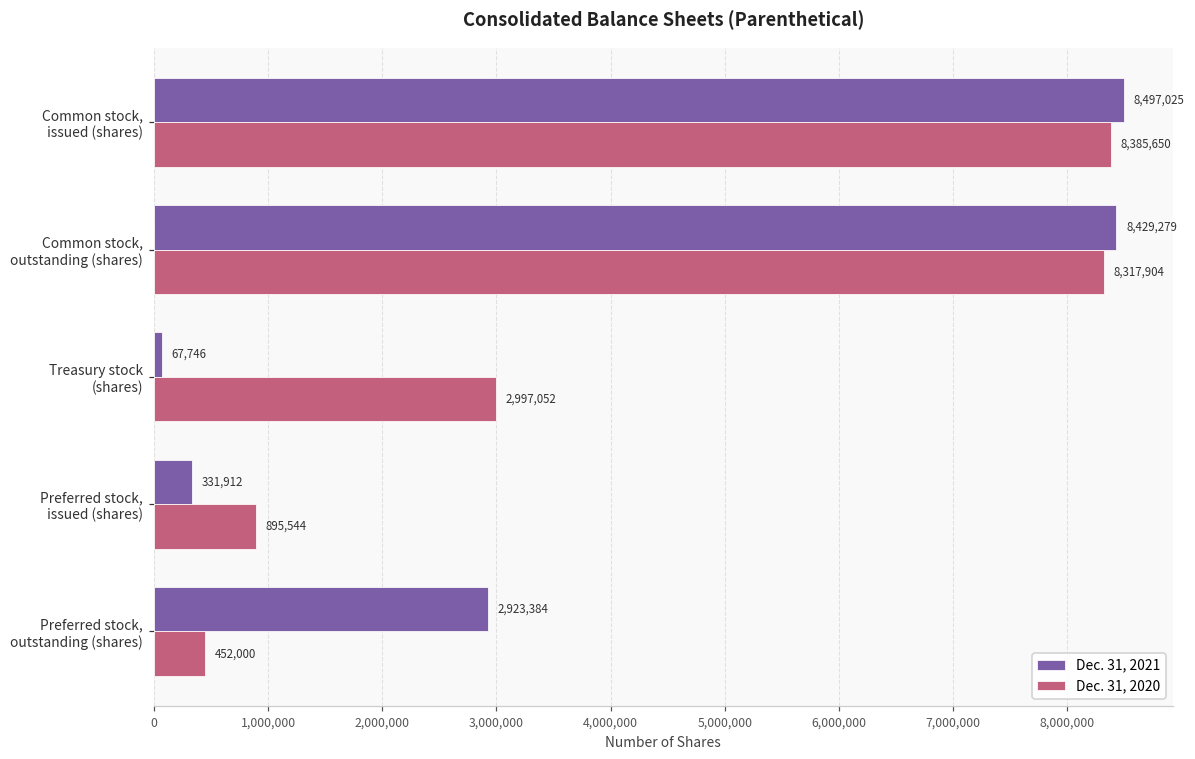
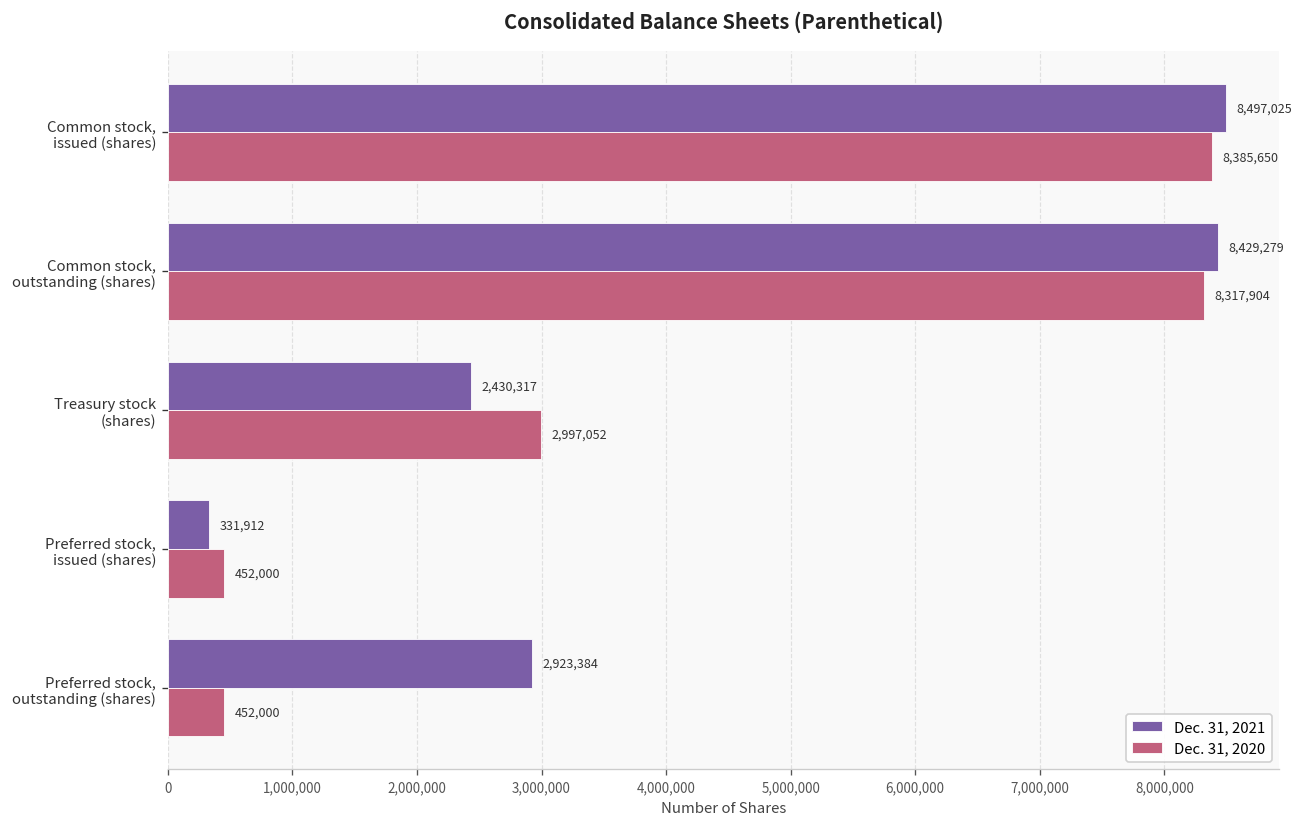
  {
    "Dec. 31, 2021": {
      "Common stock, issued (shares)": "8,497,025",
      "Common stock, outstanding (shares)": "8,429,279",
-     "Treasury stock (shares)": "67,746",
+     "Treasury stock (shares)": "2,430,317",
      "Preferred stock, issued (shares)": "331,912",
      "Preferred stock, outstanding (shares)": "2,923,384"
    },
    "Dec. 31, 2020": {
      "Common stock, issued (shares)": "8,385,650",
      "Common stock, outstanding (shares)": "8,317,904",
      "Treasury stock (shares)": "2,997,052",
-     "Preferred stock, issued (shares)": "895,544",
+     "Preferred stock, issued (shares)": "452,000",
      "Preferred stock, outstanding (shares)": "452,000"
    }
  }
